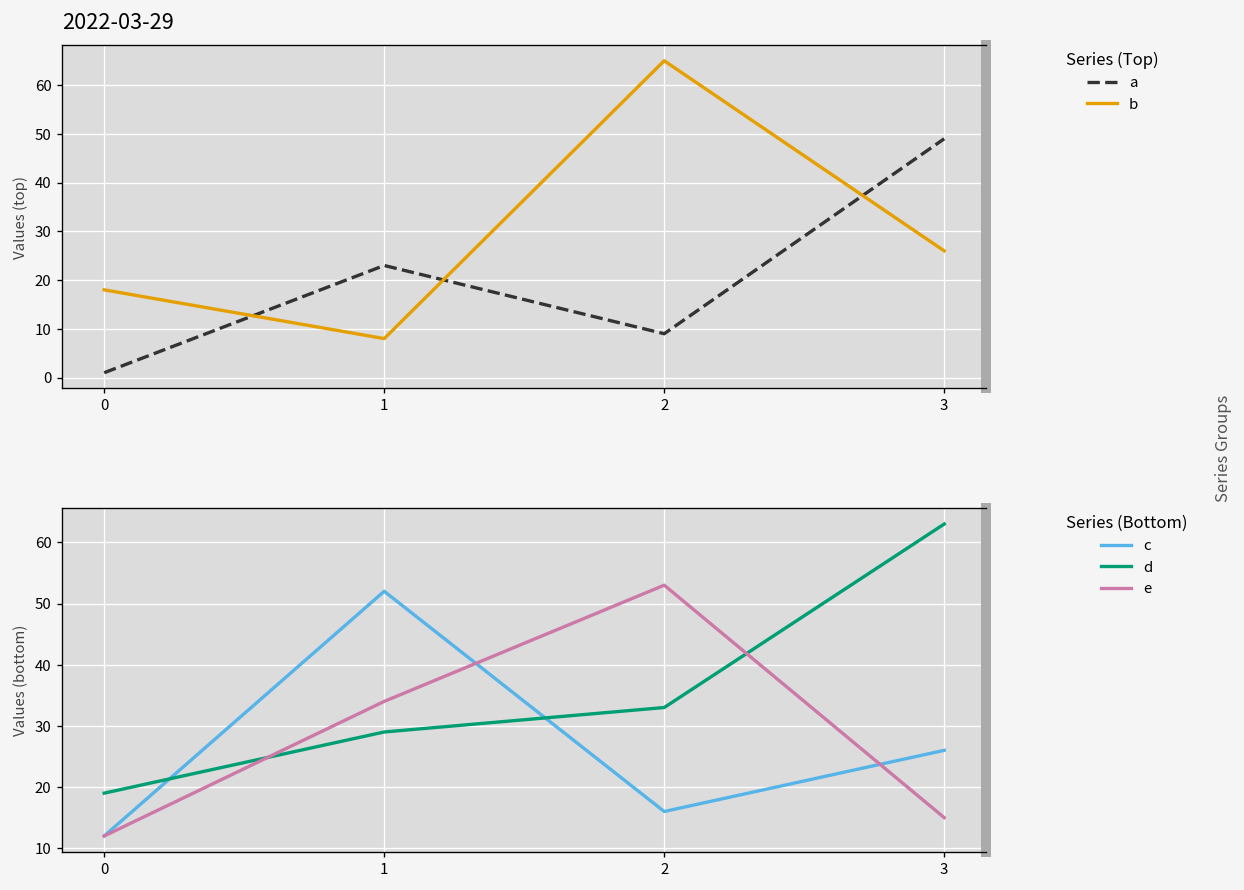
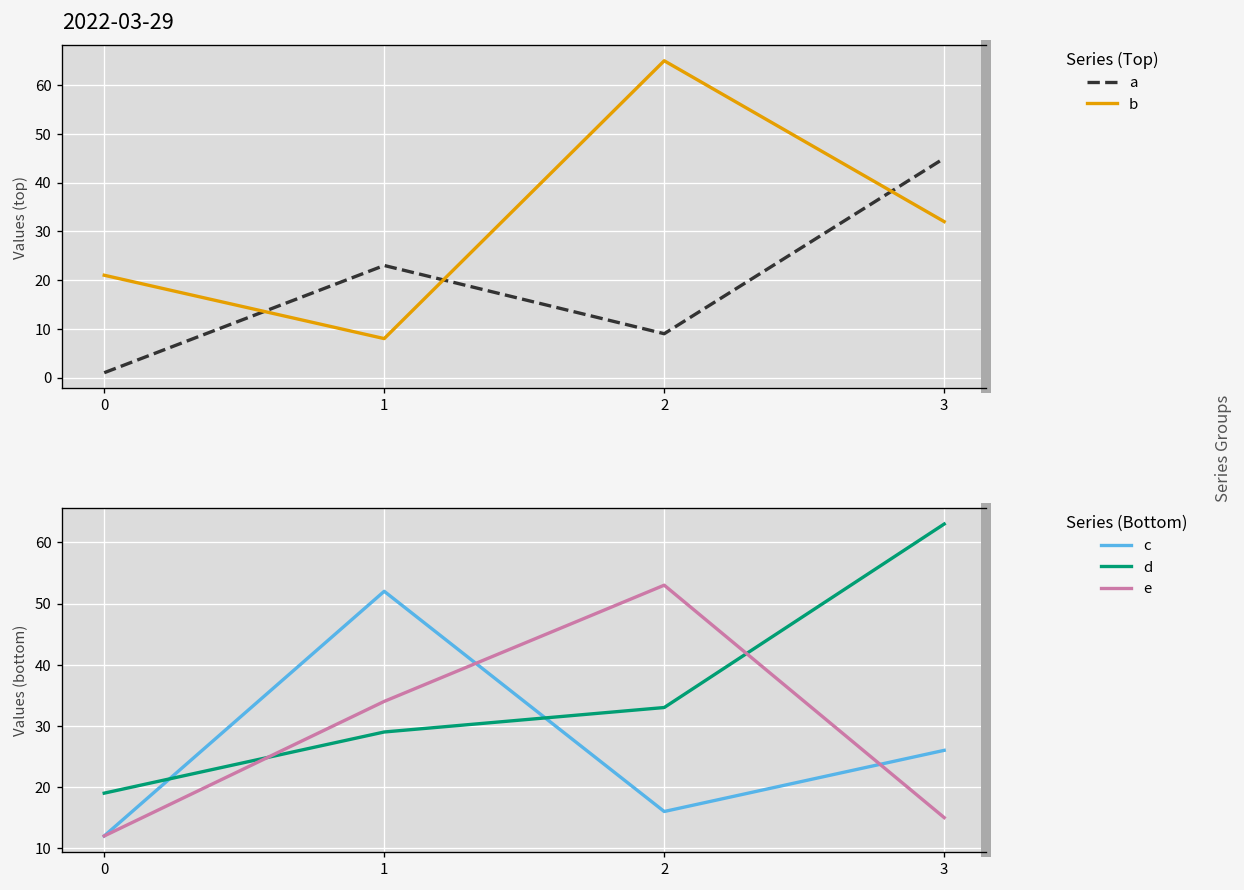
  {
    "2022-03-29": {
      "a": {
        "0": 1,
        "1": 23,
        "2": 9,
-       "3": 49
+       "3": 45
      },
      "b": {
-       "0": 18,
+       "0": 21,
        "1": 8,
        "2": 65,
-       "3": 26
+       "3": 32
      }
    }
  }
